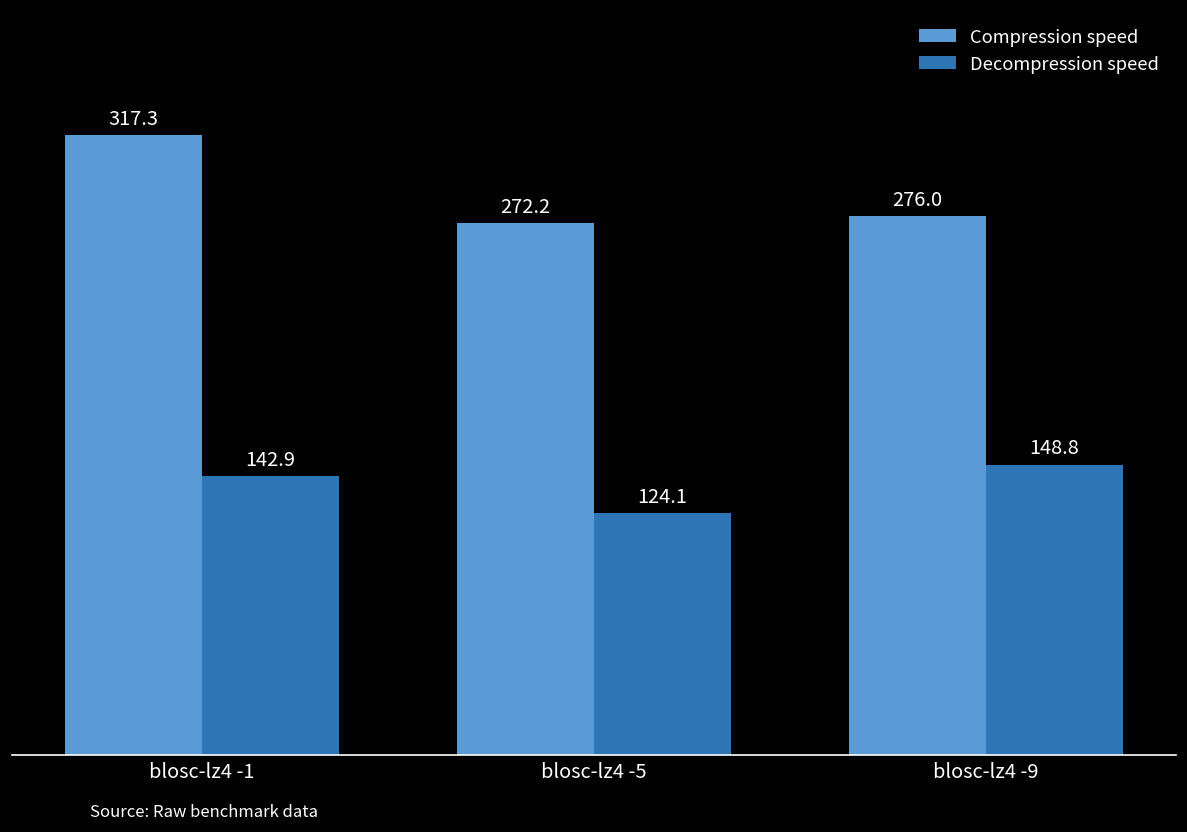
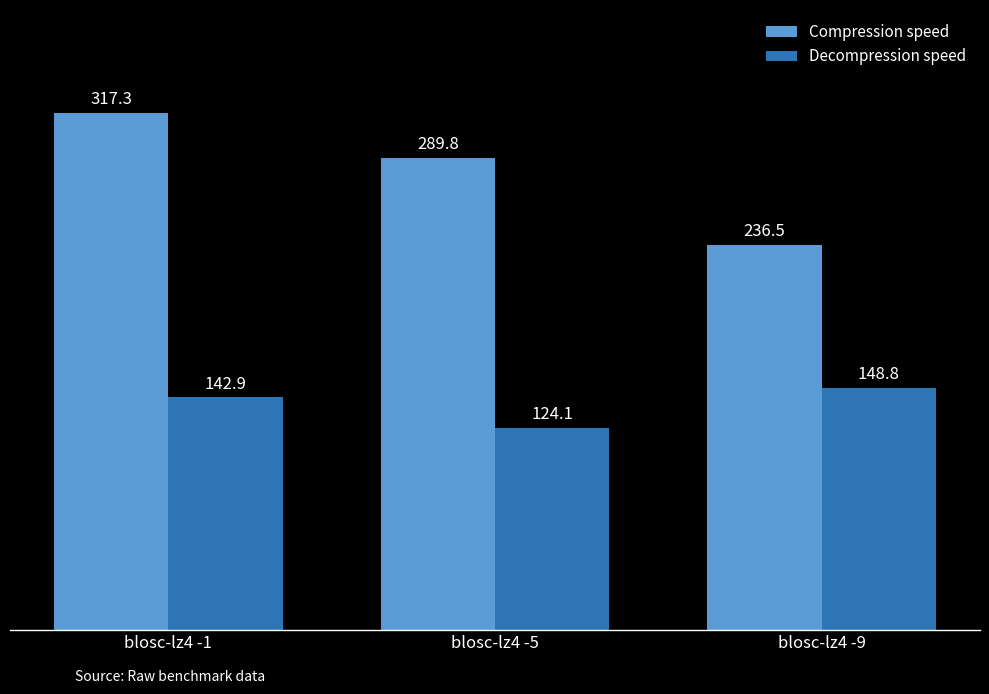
  {
    "Compression speed": {
      "blosc-lz4 -1": 317.3,
-     "blosc-lz4 -5": 272.2,
-     "blosc-lz4 -9": 276.0
+     "blosc-lz4 -5": 289.8,
+     "blosc-lz4 -9": 236.5
    },
    "Decompression speed": {
      "blosc-lz4 -1": 142.9,
      "blosc-lz4 -5": 124.1,
      "blosc-lz4 -9": 148.8
    }
  }
